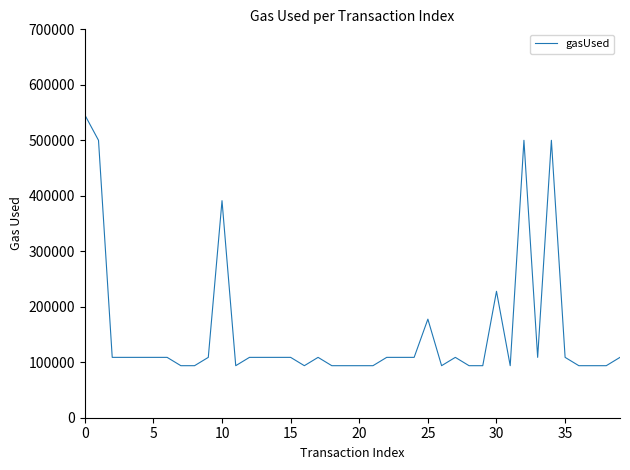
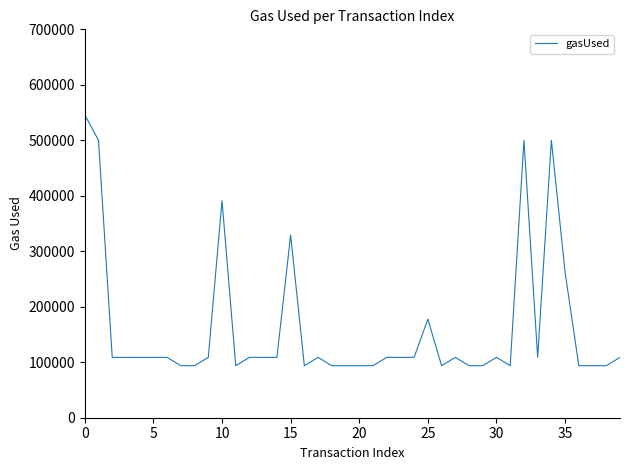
  {
    "0": 550000,
    "5": 110000,
    "10": 390000,
-   "15": 110000,
+   "15": 330000,
    "20": 90000,
    "25": 180000,
-   "30": 230000,
-   "35": 110000
+   "30": 110000,
+   "35": 260000
  }
